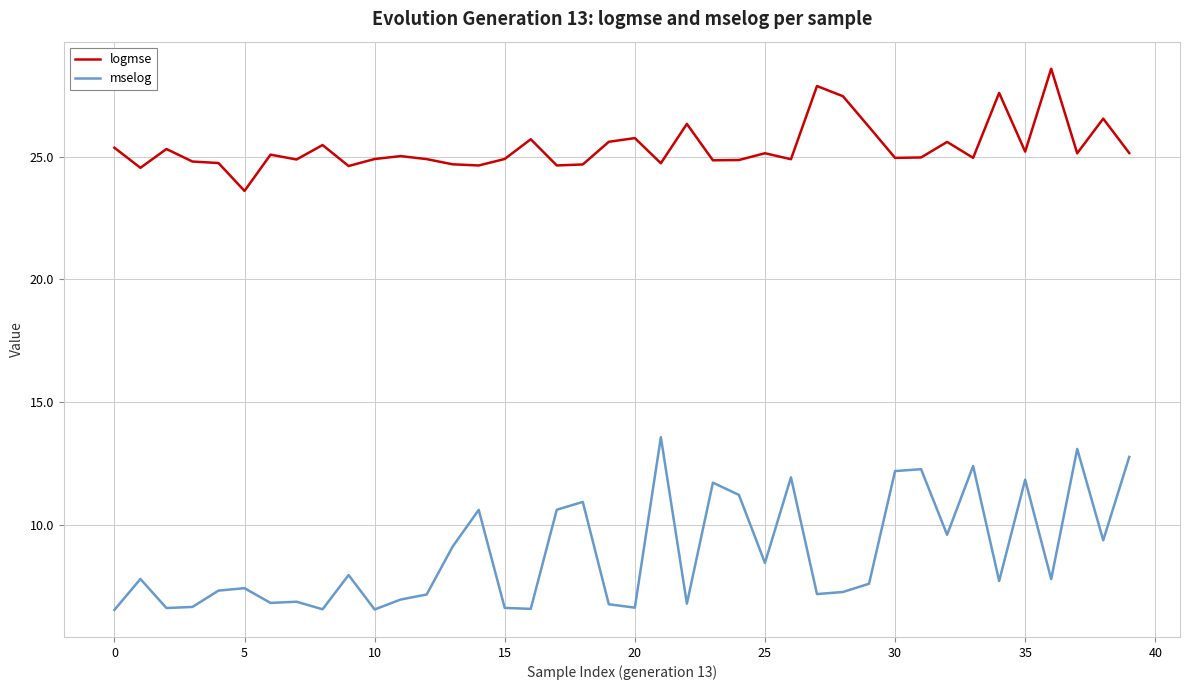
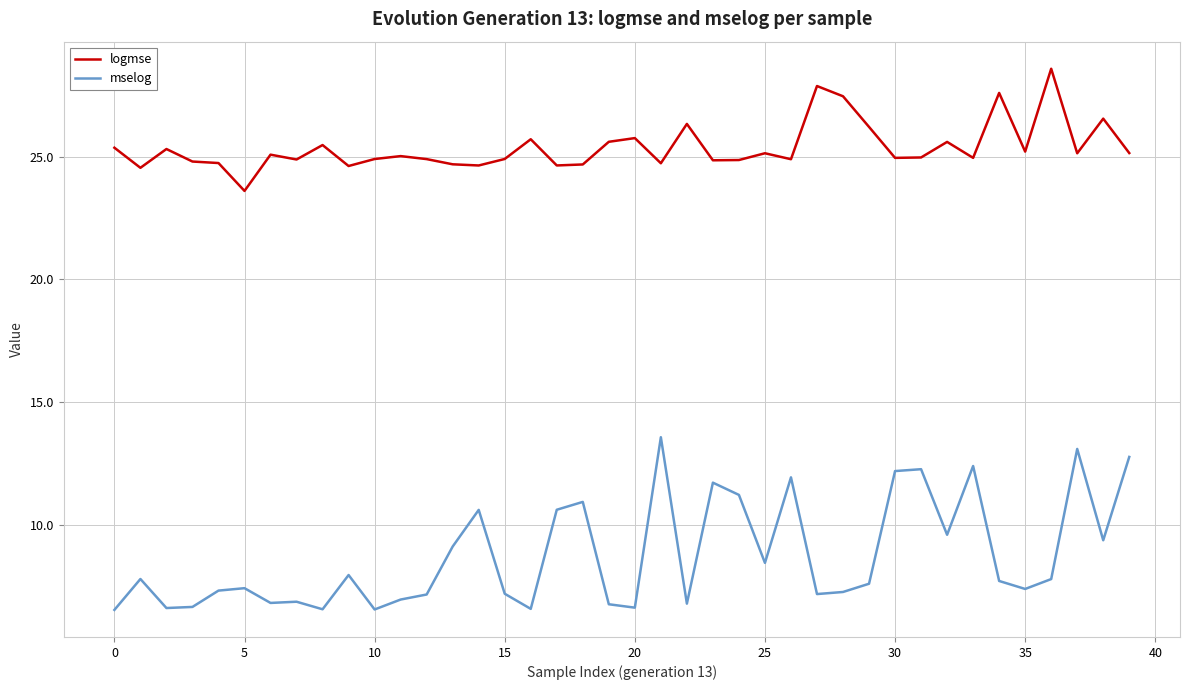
  {
    "logmse": {
      "0": 25.4,
      "5": 23.6,
      "10": 24.9,
      "15": 24.9,
      "20": 25.8,
      "25": 25.1,
      "30": 25.0,
      "35": 25.2
    },
    "mselog": {
      "0": 6.5,
      "5": 7.4,
      "10": 6.6,
-     "15": 6.6,
+     "15": 7.2,
      "20": 6.6,
      "25": 8.5,
      "30": 12.2,
-     "35": 11.8
+     "35": 7.4
    }
  }
